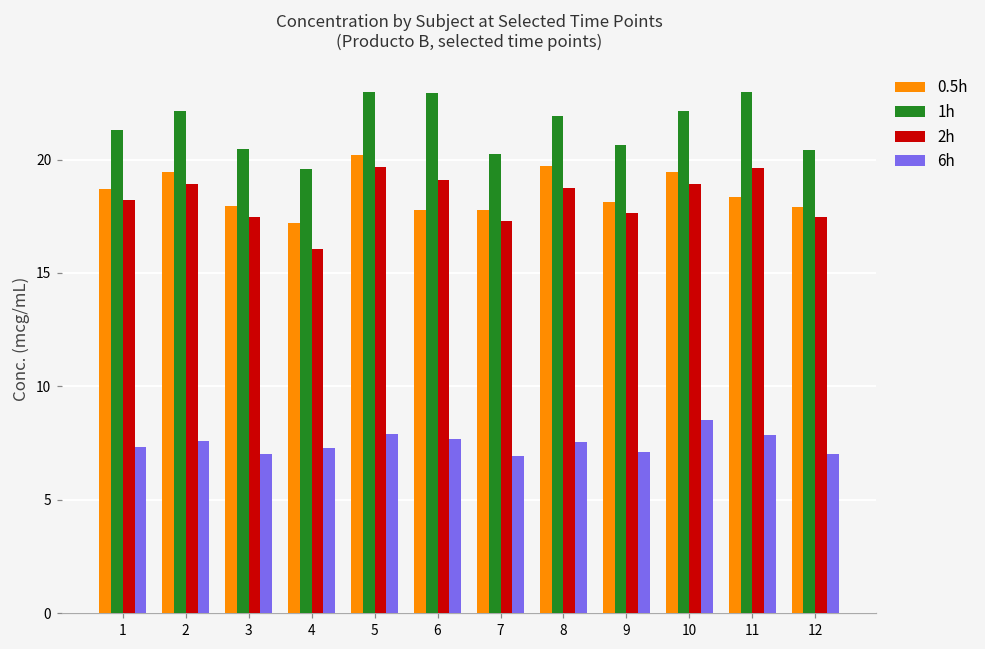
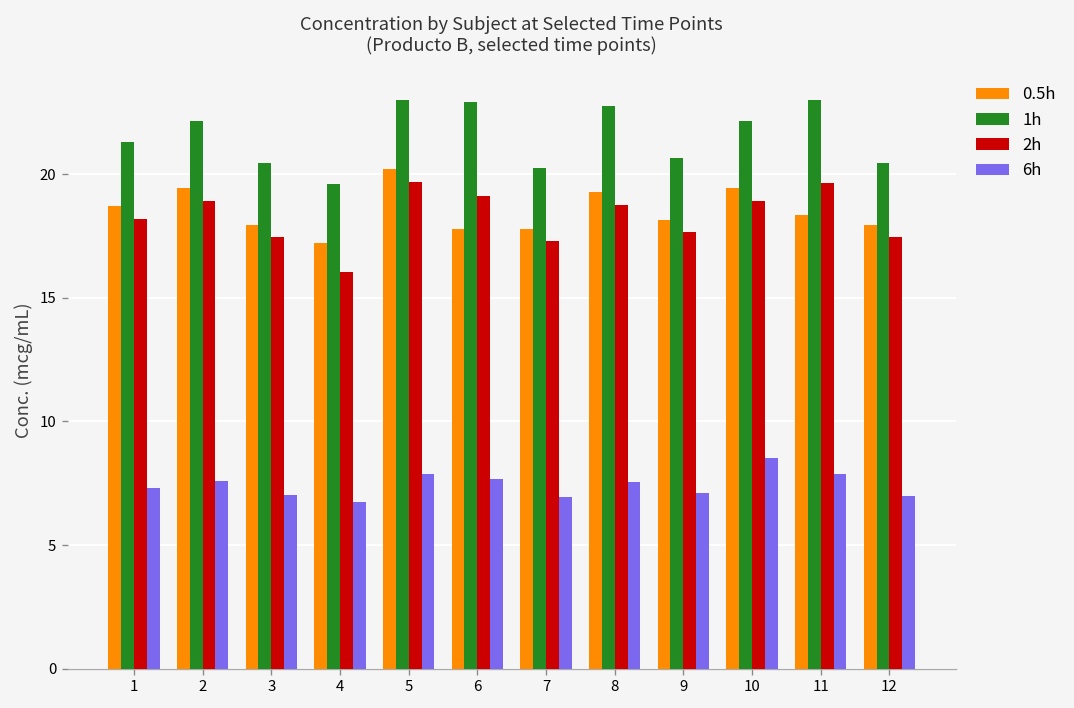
  {
    "0.5h": {
      "1": 18.7,
      "2": 19.5,
      "3": 18.0,
      "4": 17.2,
      "5": 20.2,
      "6": 17.8,
      "7": 17.8,
-     "8": 19.7,
+     "8": 19.3,
      "9": 18.1,
      "10": 19.4,
      "11": 18.4,
      "12": 17.9
    },
    "1h": {
      "1": 21.3,
      "2": 22.2,
      "3": 20.5,
      "4": 19.6,
      "5": 23.0,
      "6": 22.9,
      "7": 20.2,
-     "8": 21.9,
+     "8": 22.8,
      "9": 20.7,
      "10": 22.1,
      "11": 23.0,
      "12": 20.4
    },
    "2h": {
      "1": 18.2,
      "2": 18.9,
      "3": 17.5,
      "4": 16.0,
      "5": 19.7,
      "6": 19.1,
      "7": 17.3,
      "8": 18.8,
      "9": 17.7,
      "10": 18.9,
      "11": 19.6,
      "12": 17.5
    },
    "6h": {
      "1": 7.3,
      "2": 7.6,
      "3": 7.0,
-     "4": 7.3,
+     "4": 6.7,
      "5": 7.9,
      "6": 7.7,
      "7": 6.9,
      "8": 7.5,
      "9": 7.1,
      "10": 8.5,
      "11": 7.9,
      "12": 7.0
    }
  }
